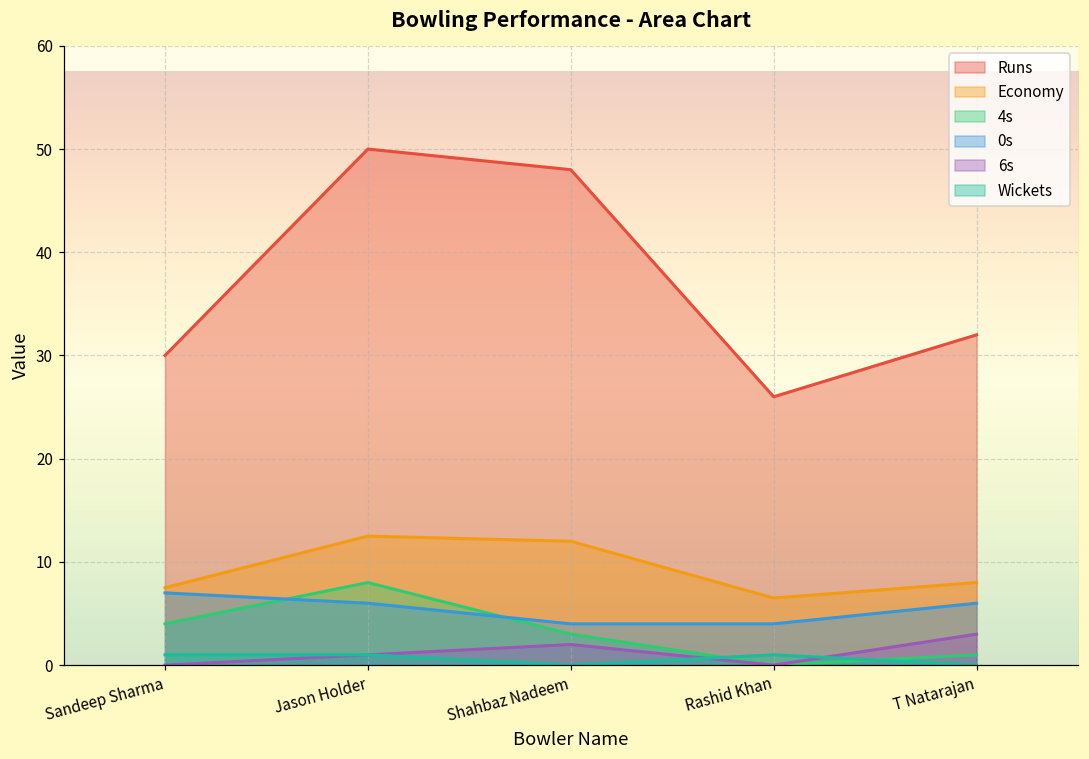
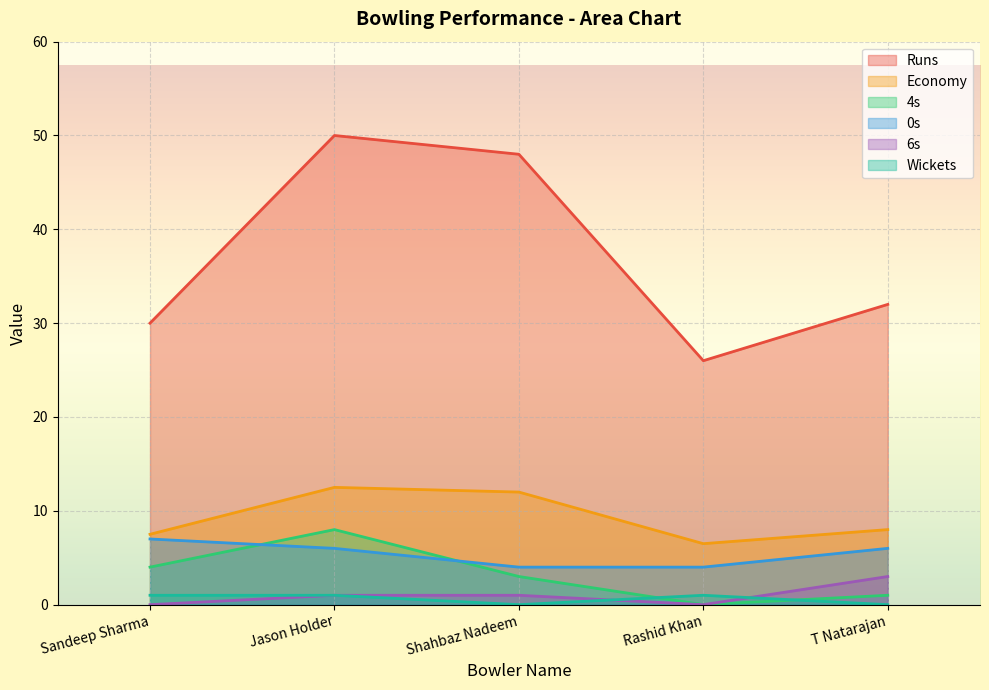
  {
    "6s": {
      "Sandeep Sharma": 0,
-     "Shahbaz Nadeem": 2,
+     "Shahbaz Nadeem": 1,
      "T Natarajan": 3
    }
  }
